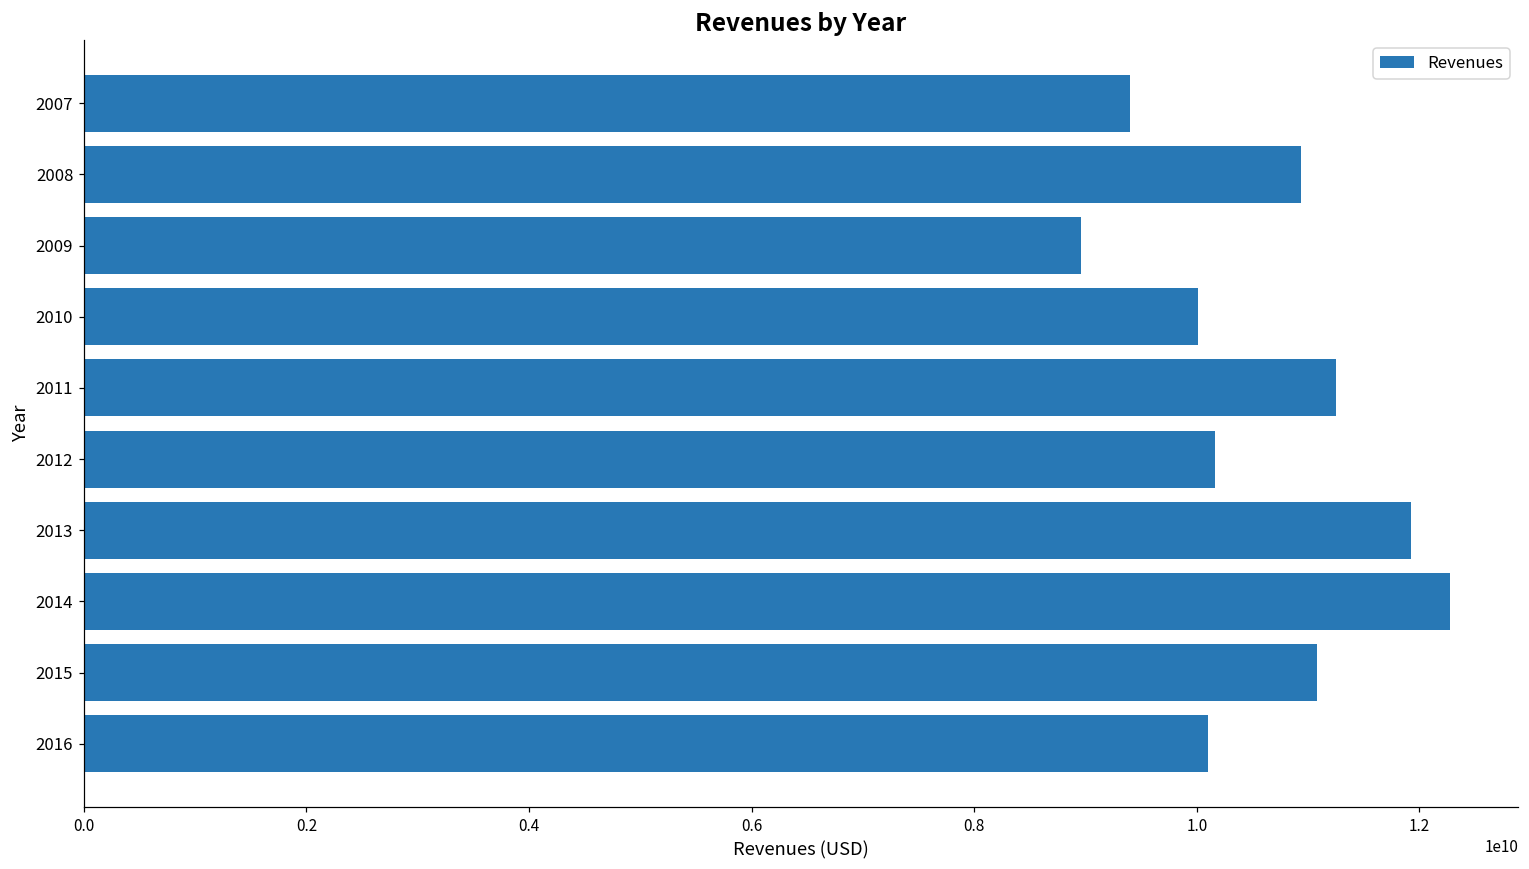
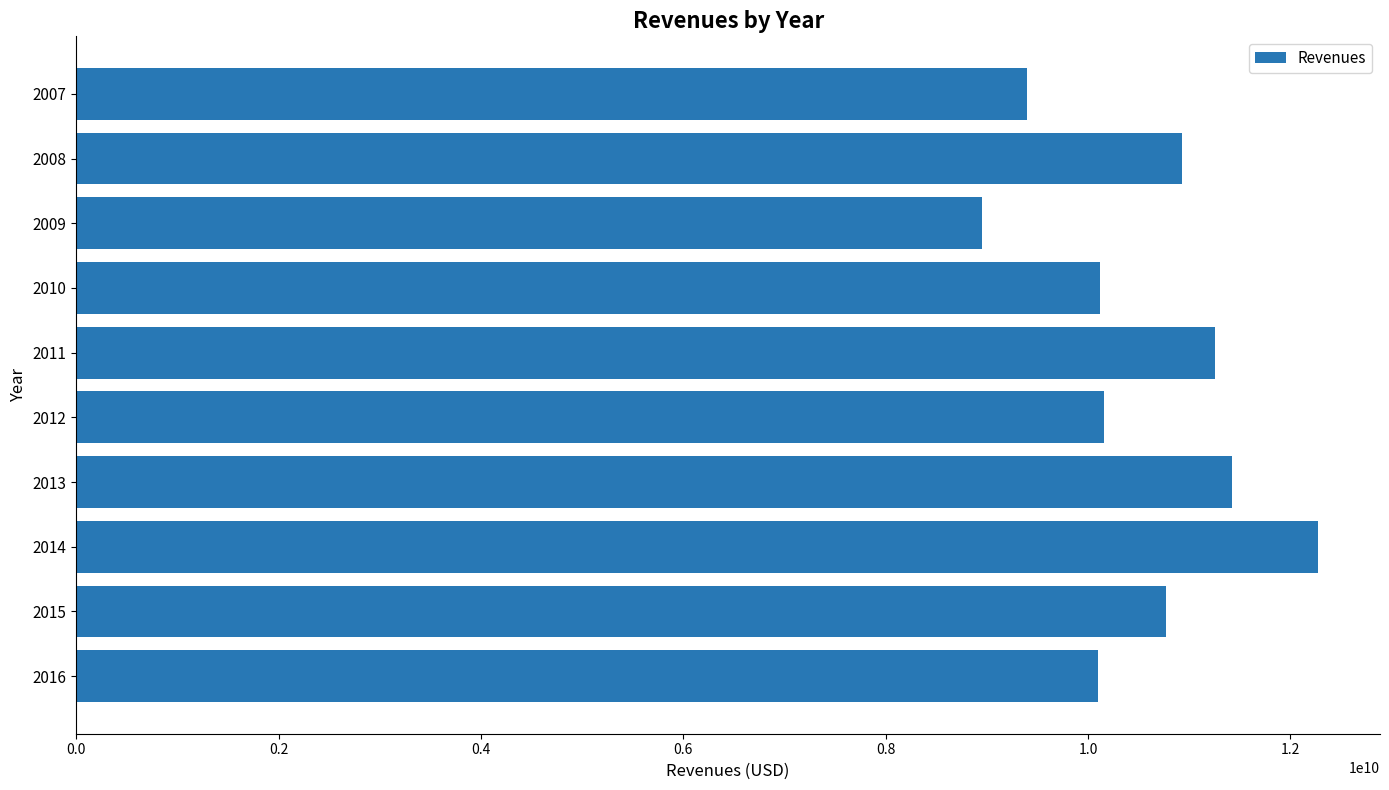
  {
    "2007": 9400000000,
    "2008": 10930000000,
    "2009": 8960000000,
-   "2010": 10010000000,
+   "2010": 10120000000,
    "2011": 11250000000,
    "2012": 10160000000,
-   "2013": 11930000000,
+   "2013": 11420000000,
    "2014": 12270000000,
-   "2015": 11080000000,
+   "2015": 10780000000,
    "2016": 10100000000
  }
